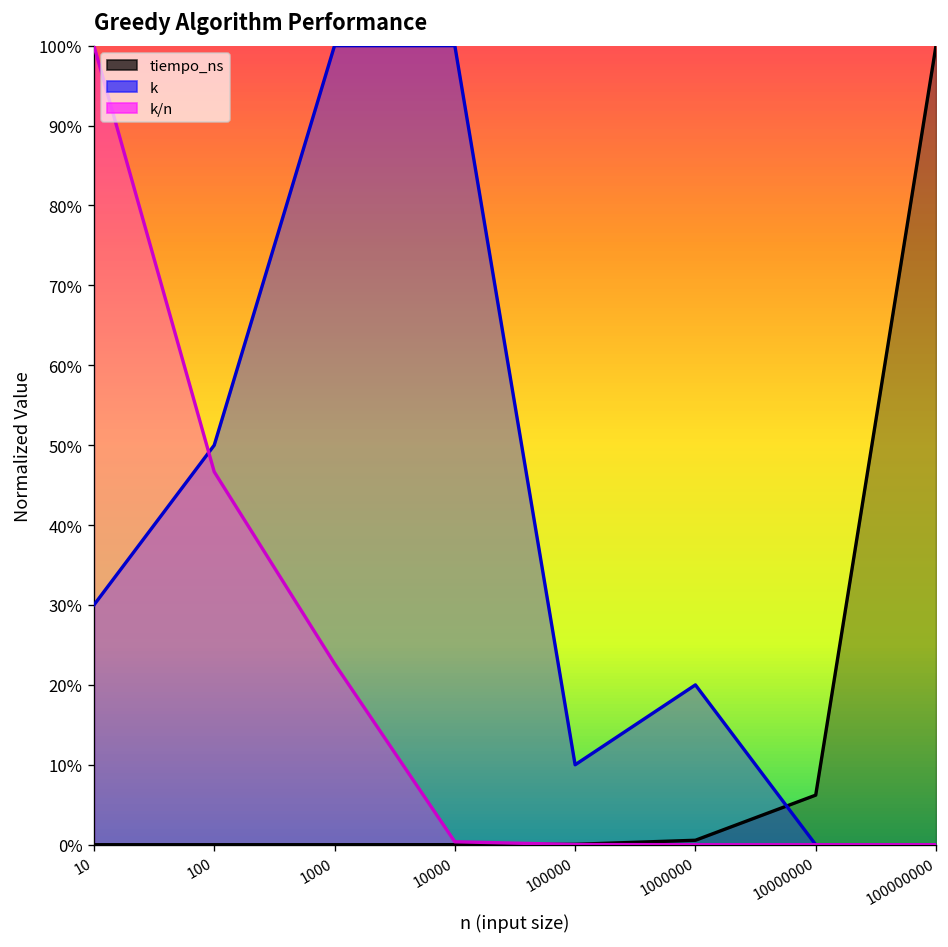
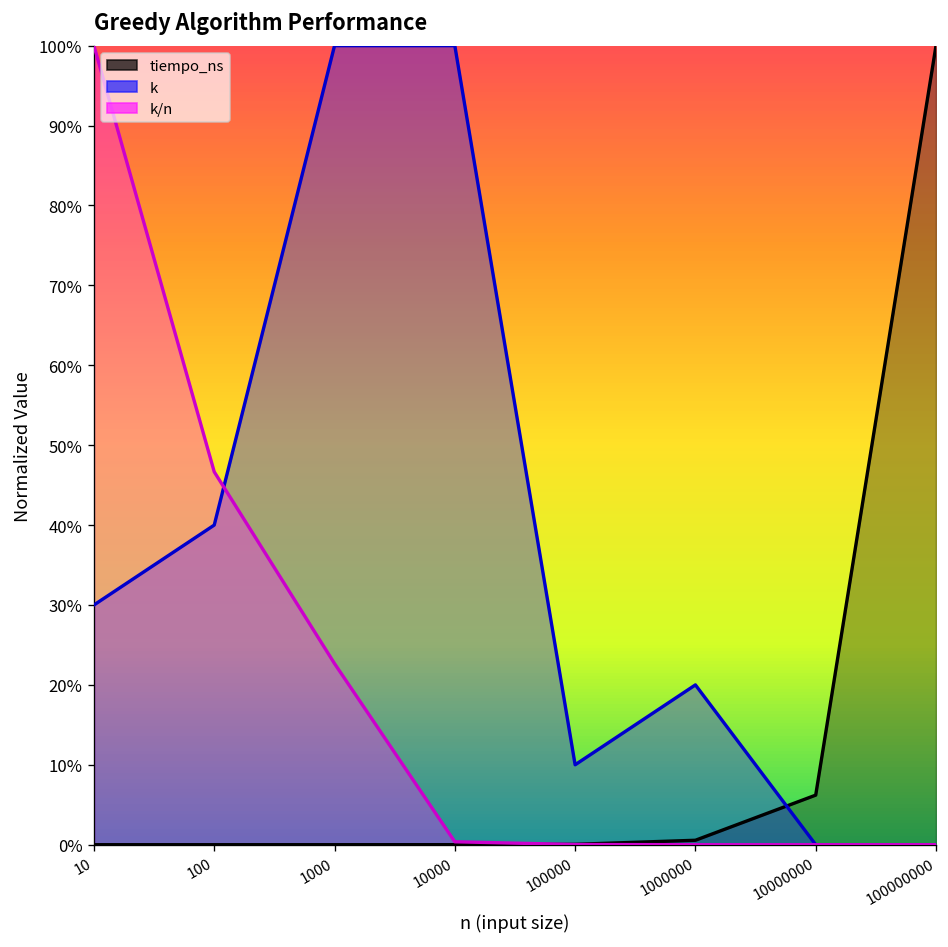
  {
    "k": {
      "10": "30%",
-     "100": "50%",
+     "100": "40%",
      "1000": "100%",
      "10000": "100%",
      "100000": "10%",
      "1000000": "20%"
    },
    "k/n": {
      "10": "100%",
      "100": "47%",
      "1000": "23%",
      "1000000": "0%"
    }
  }
